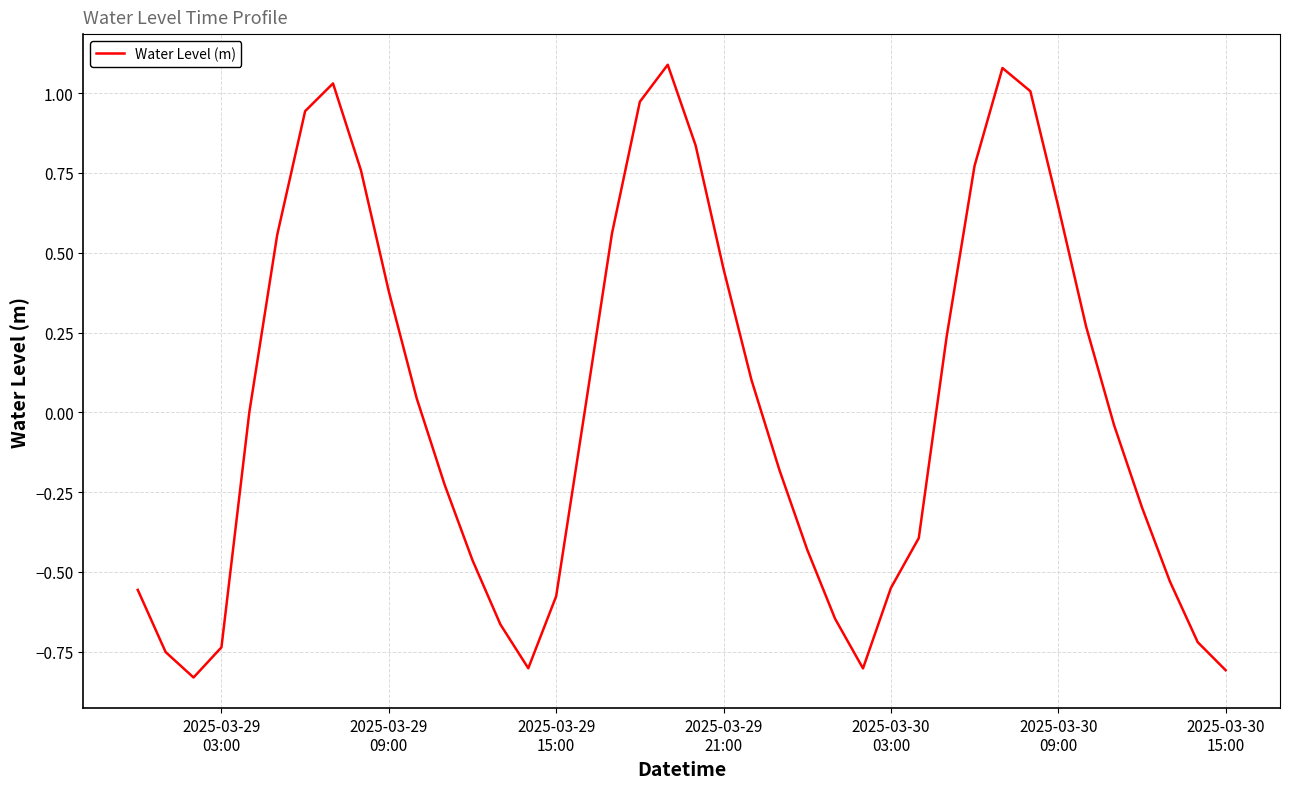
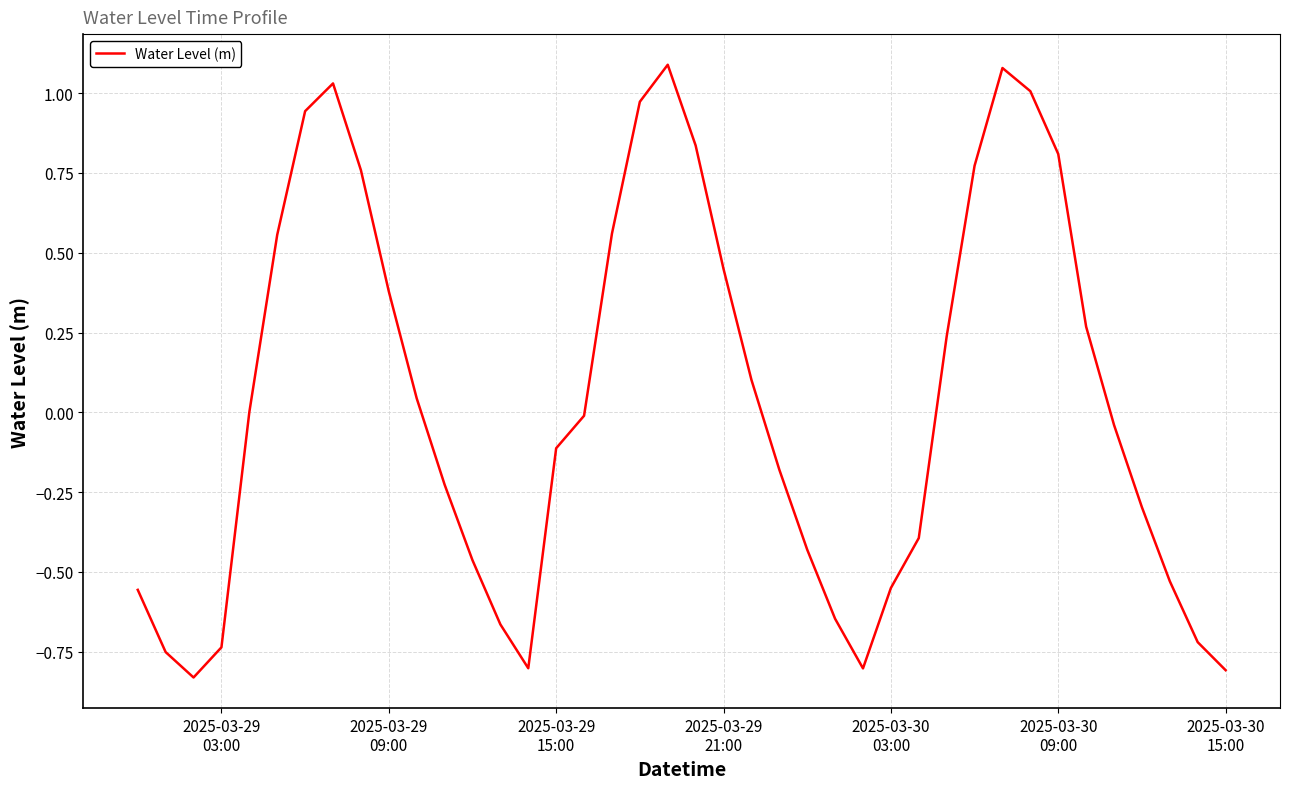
  {
    "2025-03-29 03:00": -0.74,
    "2025-03-29 09:00": 0.38,
-   "2025-03-29 15:00": -0.58,
+   "2025-03-29 15:00": -0.11,
    "2025-03-29 21:00": 0.45,
    "2025-03-30 03:00": -0.55,
-   "2025-03-30 09:00": 0.65,
+   "2025-03-30 09:00": 0.81,
    "2025-03-30 15:00": -0.81
  }
